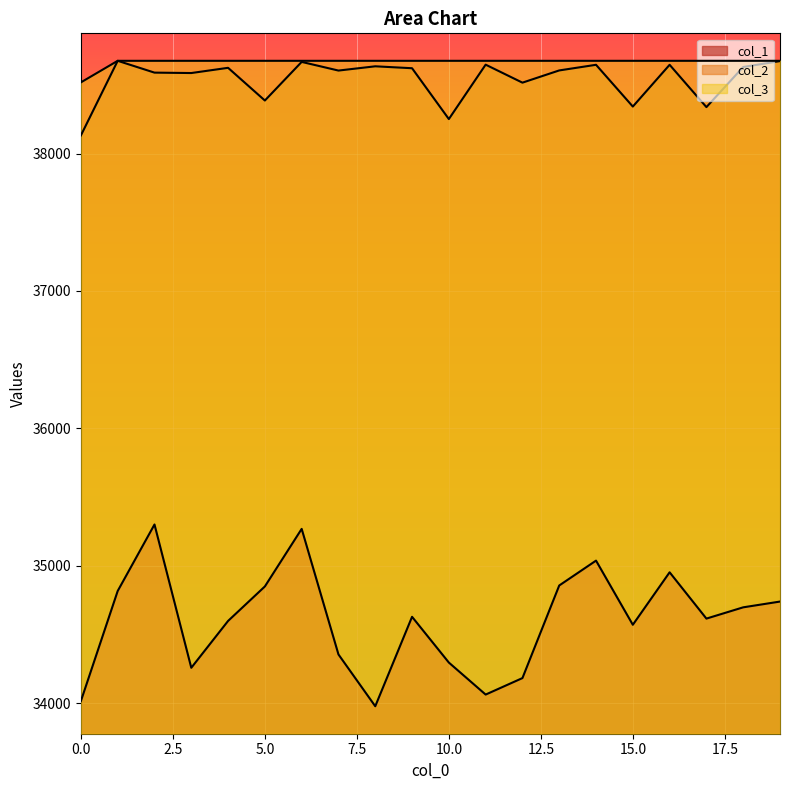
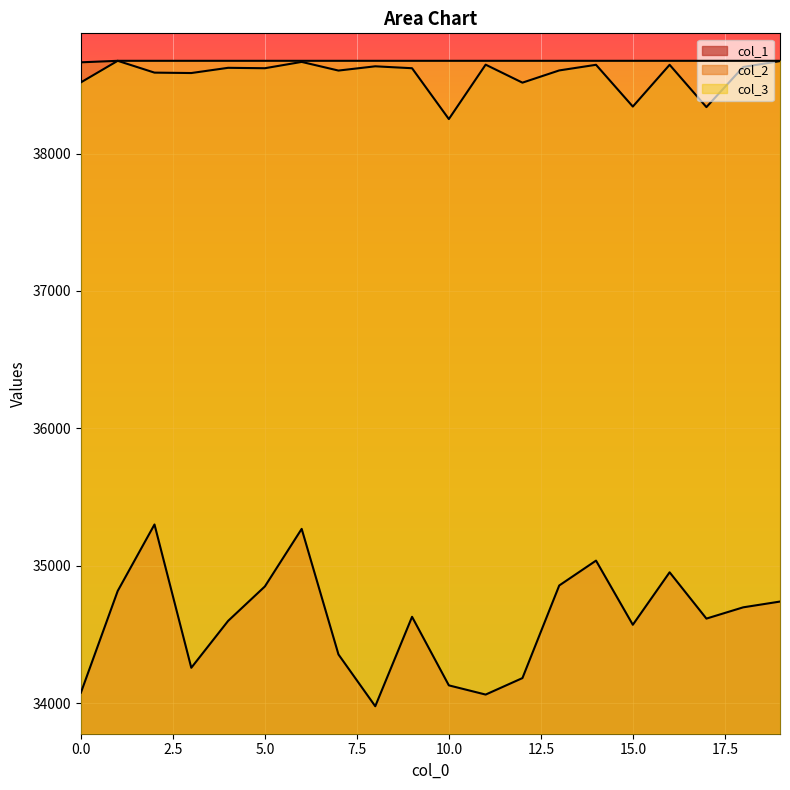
  {
    "col_1": {
-     "0.0": 34020,
+     "0.0": 34080,
      "5.0": 34850,
-     "10.0": 34300,
+     "10.0": 34130,
      "15.0": 34570
    },
    "col_2": {
-     "0.0": 38130,
-     "5.0": 38390,
+     "0.0": 38660,
+     "5.0": 38620,
      "10.0": 38250,
      "15.0": 38340
    },
    "col_3": {
      "0.0": 38520,
      "5.0": 38680,
      "10.0": 38680,
      "15.0": 38680
    }
  }
